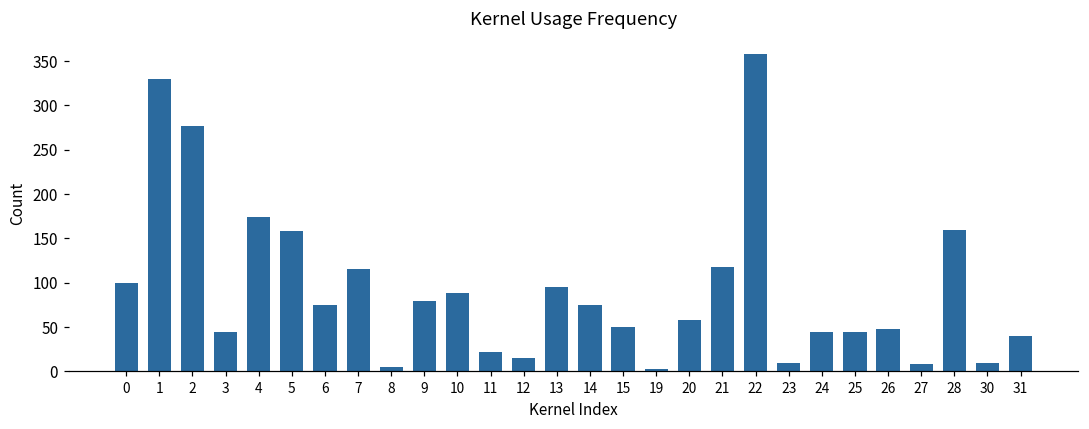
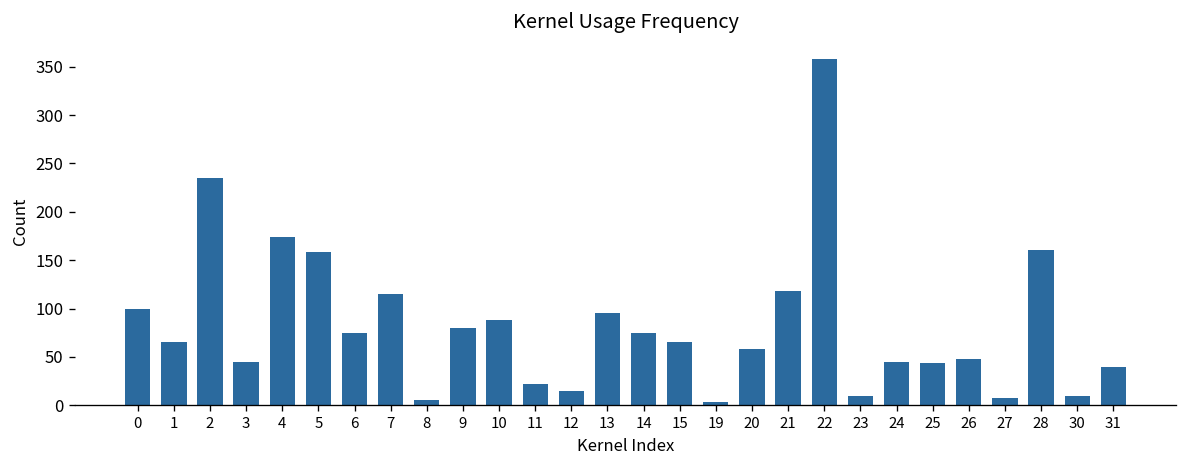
  {
    "0": 100,
-   "1": 330,
-   "2": 280,
+   "1": 70,
+   "2": 240,
    "3": 50,
    "4": 170,
    "5": 160,
    "6": 80,
    "7": 120,
    "8": 10,
    "9": 80,
    "10": 90,
    "11": 20,
    "12": 20,
    "13": 100,
    "14": 80,
-   "15": 50,
+   "15": 70,
    "20": 60,
    "21": 120,
    "22": 360,
    "23": 10,
    "24": 50,
    "25": 40,
    "26": 50,
    "27": 10,
    "28": 160,
    "30": 10,
    "31": 40
  }
